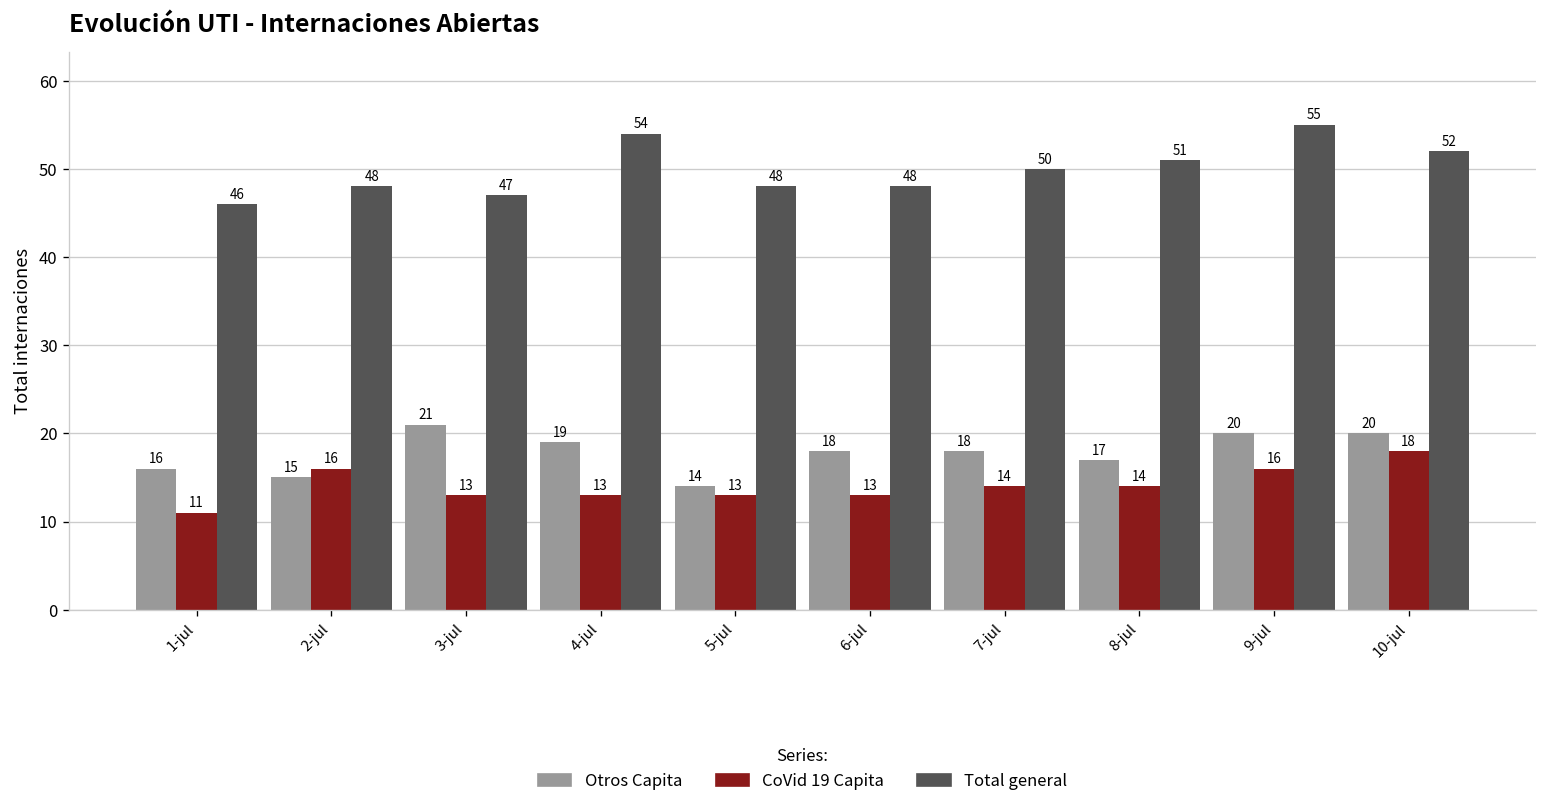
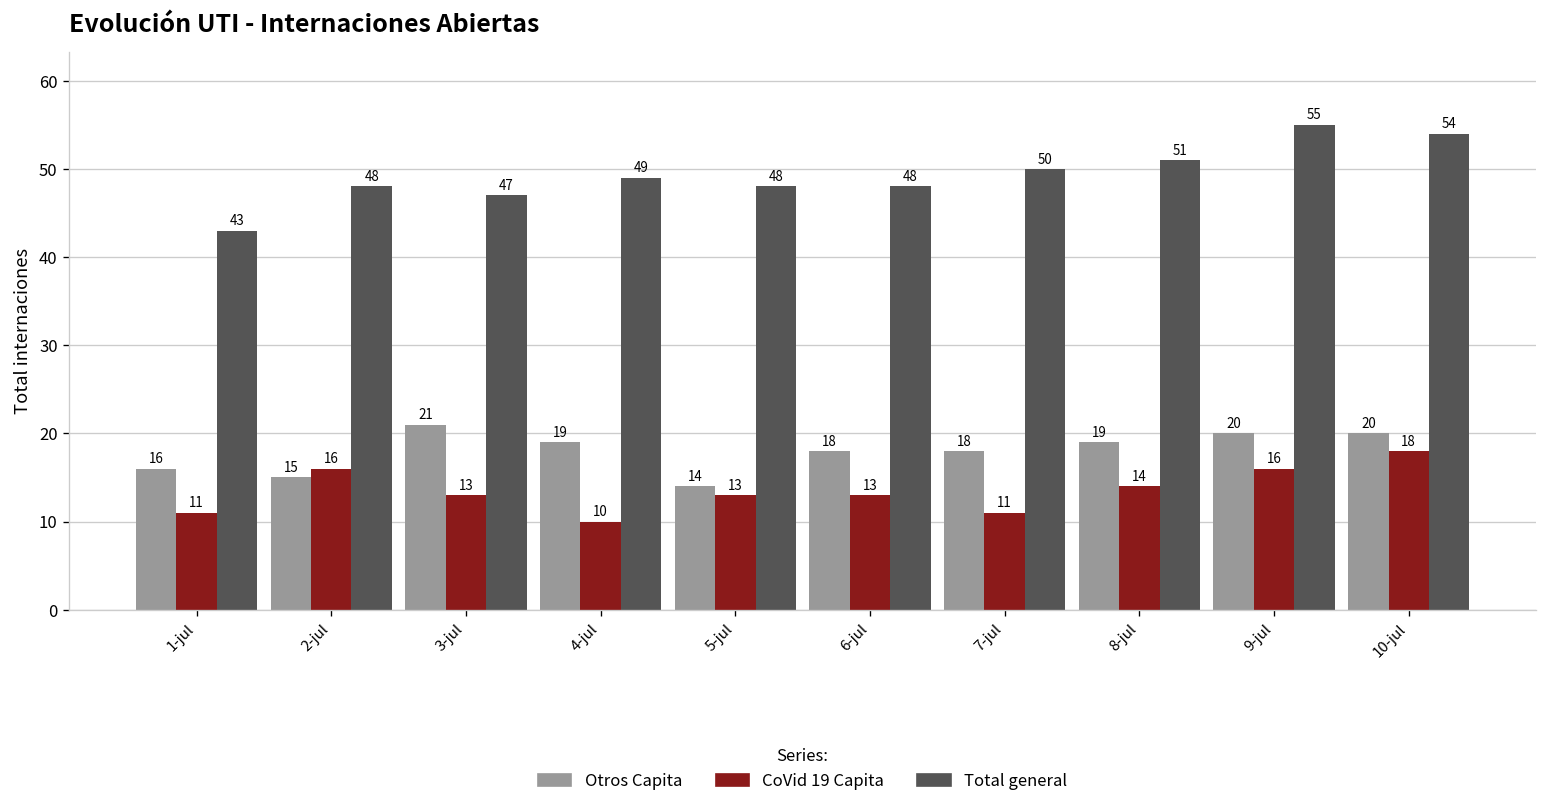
  {
    "Otros Capita": {
      "1-jul": 16,
      "2-jul": 15,
      "3-jul": 21,
      "4-jul": 19,
      "5-jul": 14,
      "6-jul": 18,
      "7-jul": 18,
-     "8-jul": 17,
+     "8-jul": 19,
      "9-jul": 20,
      "10-jul": 20
    },
    "CoVid 19 Capita": {
      "1-jul": 11,
      "2-jul": 16,
      "3-jul": 13,
-     "4-jul": 13,
+     "4-jul": 10,
      "5-jul": 13,
      "6-jul": 13,
-     "7-jul": 14,
+     "7-jul": 11,
      "8-jul": 14,
      "9-jul": 16,
      "10-jul": 18
    },
    "Total general": {
-     "1-jul": 46,
+     "1-jul": 43,
      "2-jul": 48,
      "3-jul": 47,
-     "4-jul": 54,
+     "4-jul": 49,
      "5-jul": 48,
      "6-jul": 48,
      "7-jul": 50,
      "8-jul": 51,
      "9-jul": 55,
-     "10-jul": 52
+     "10-jul": 54
    }
  }
